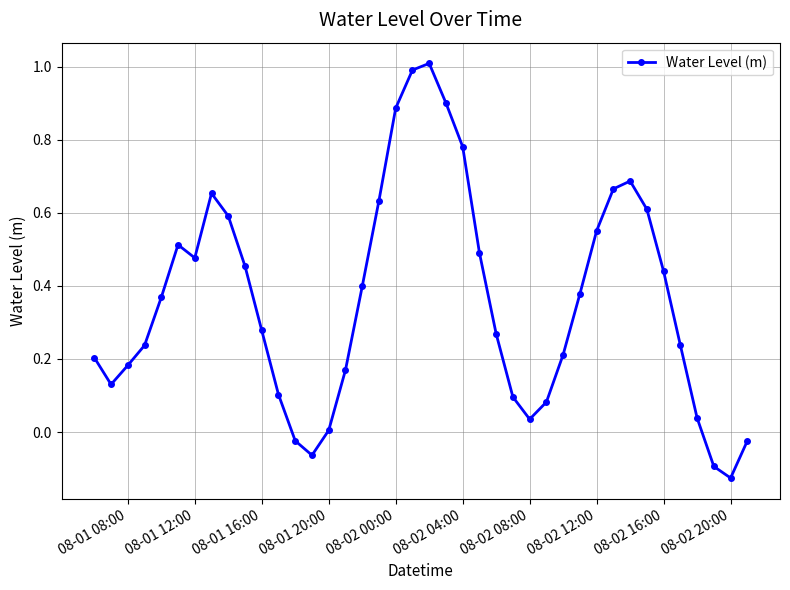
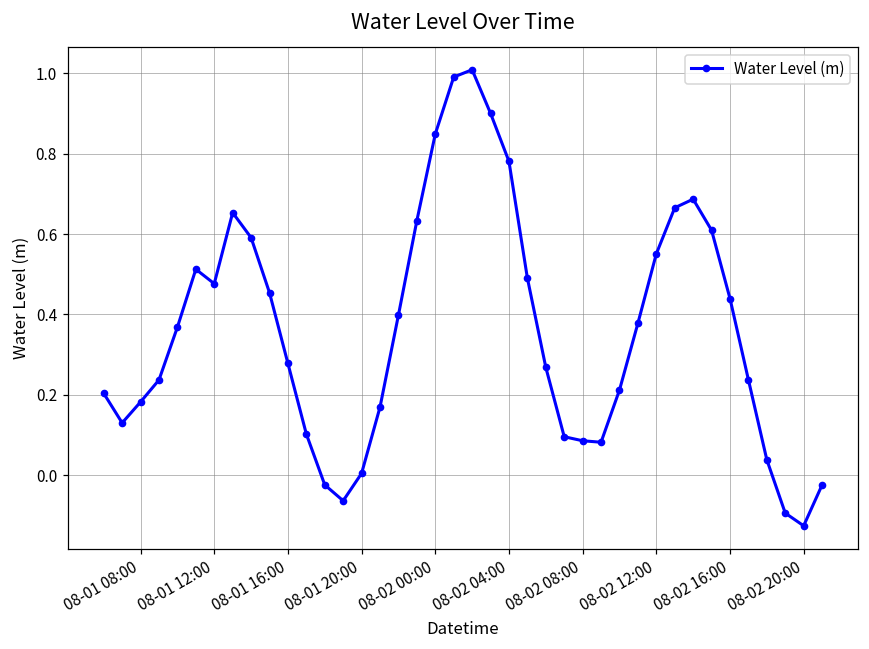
  {
    "08-01 08:00": 0.18,
    "08-01 12:00": 0.48,
    "08-01 16:00": 0.28,
    "08-01 20:00": 0.00,
-   "08-02 00:00": 0.89,
+   "08-02 00:00": 0.85,
    "08-02 04:00": 0.78,
-   "08-02 08:00": 0.04,
+   "08-02 08:00": 0.09,
    "08-02 12:00": 0.55,
    "08-02 16:00": 0.44,
    "08-02 20:00": -0.13
  }
